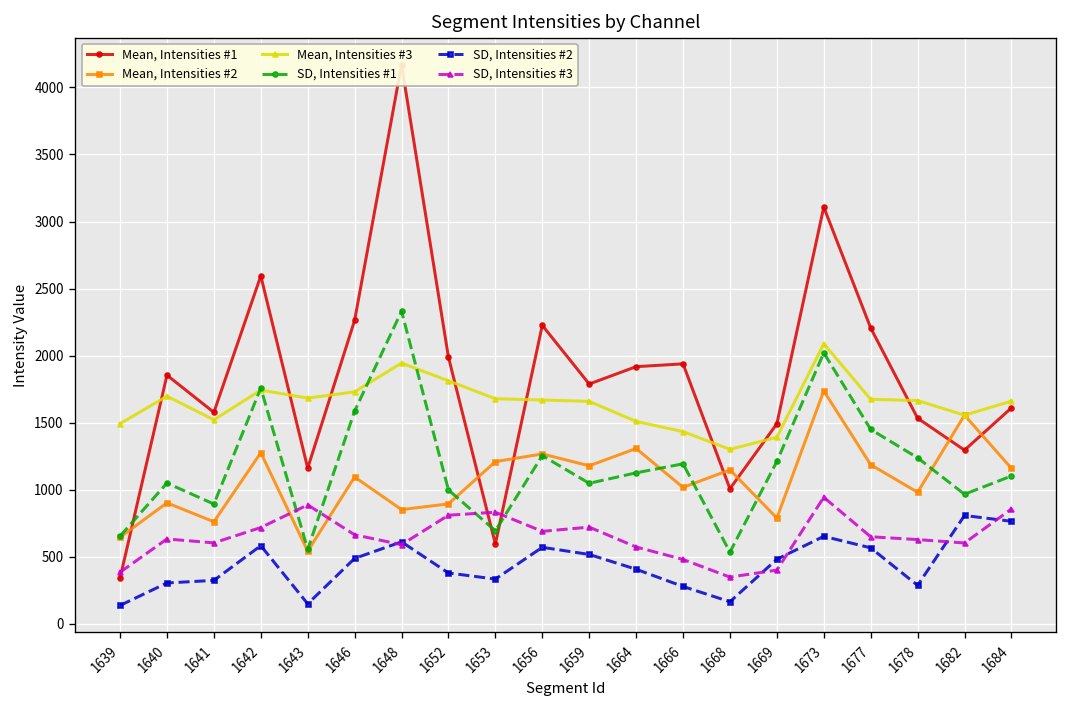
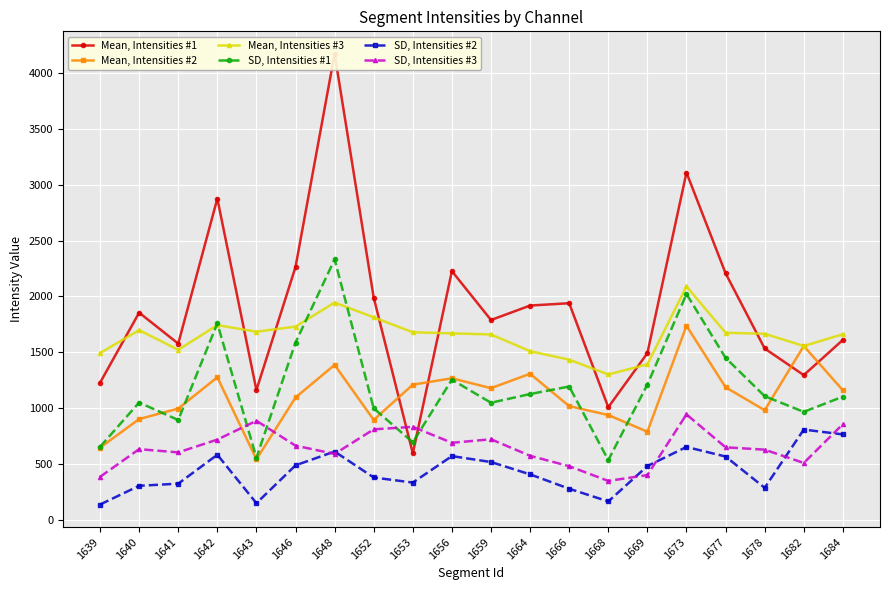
  {
    "Mean, Intensities #1": {
-     "1639": 340,
+     "1639": 1230,
      "1640": 1850,
      "1641": 1580,
-     "1642": 2590,
+     "1642": 2880,
      "1643": 1160,
      "1646": 2260,
      "1652": 1990,
      "1653": 600,
      "1656": 2230,
      "1659": 1790,
      "1664": 1920,
      "1666": 1940,
      "1668": 1010,
      "1669": 1490,
      "1673": 3110,
      "1677": 2210,
      "1678": 1530,
      "1682": 1300,
      "1684": 1610
    },
    "Mean, Intensities #2": {
      "1640": 900,
-     "1641": 760,
+     "1641": 1000,
      "1642": 1280,
      "1646": 1100,
-     "1648": 850,
+     "1648": 1390,
      "1652": 900,
      "1653": 1210,
      "1659": 1180,
      "1664": 1310,
      "1666": 1020,
-     "1668": 1150,
+     "1668": 940,
      "1669": 790,
      "1673": 1740,
      "1677": 1190,
      "1678": 980,
      "1684": 1160
    },
    "Mean, Intensities #3": {
      "1639": 1490,
      "1640": 1700,
      "1641": 1520,
      "1643": 1680,
      "1646": 1730,
      "1648": 1950,
      "1652": 1810,
      "1653": 1680,
      "1656": 1670,
      "1659": 1660,
      "1664": 1510,
      "1666": 1430,
      "1668": 1300,
      "1669": 1390,
      "1673": 2090,
      "1677": 1670,
      "1678": 1670,
      "1684": 1660
    },
    "SD, Intensities #1": {
      "1640": 1050,
      "1641": 890,
      "1646": 1590,
      "1648": 2330,
      "1652": 1000,
      "1653": 690,
      "1659": 1050,
      "1664": 1130,
      "1666": 1190,
      "1668": 540,
      "1669": 1210,
      "1673": 2020,
      "1677": 1450,
-     "1678": 1240,
+     "1678": 1110,
      "1682": 970,
      "1684": 1100
    },
    "SD, Intensities #2": {
      "1639": 140,
      "1640": 310,
      "1641": 320,
      "1642": 580,
      "1643": 150,
      "1646": 490,
      "1652": 380,
      "1653": 330,
      "1656": 570,
      "1659": 520,
      "1664": 410,
      "1666": 280,
      "1668": 170,
      "1669": 480,
      "1673": 650,
      "1677": 570,
      "1678": 290,
      "1682": 810,
      "1684": 770
    },
    "SD, Intensities #3": {
      "1639": 390,
      "1640": 630,
      "1641": 600,
      "1642": 720,
      "1643": 890,
      "1646": 660,
      "1652": 810,
      "1653": 830,
      "1656": 690,
      "1659": 720,
      "1664": 570,
      "1666": 480,
      "1668": 350,
      "1669": 400,
      "1673": 940,
      "1677": 650,
      "1678": 630,
-     "1682": 600,
+     "1682": 510,
      "1684": 860
    }
  }
